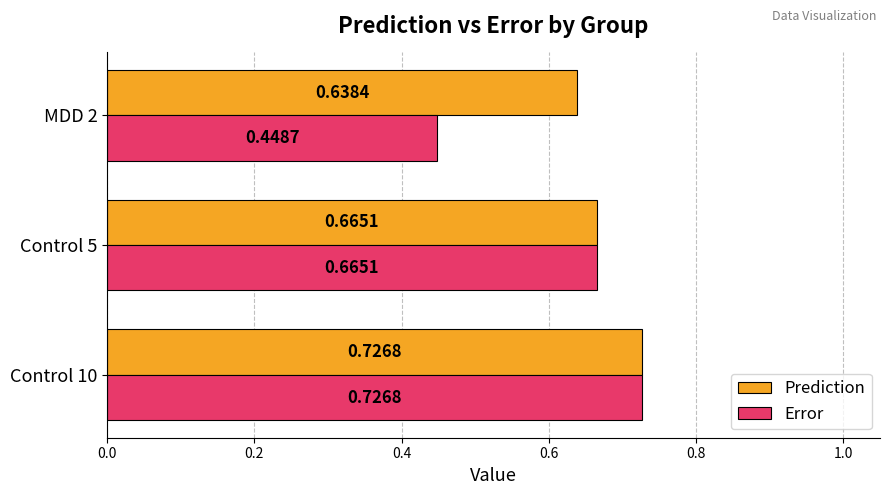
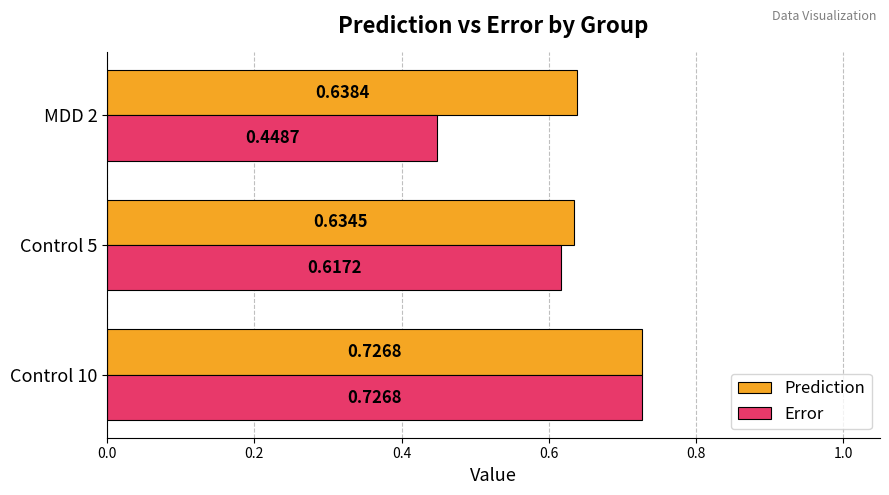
  {
    "Prediction": {
      "MDD 2": 0.6384,
-     "Control 5": 0.6651,
+     "Control 5": 0.6345,
      "Control 10": 0.7268
    },
    "Error": {
      "MDD 2": 0.4487,
-     "Control 5": 0.6651,
+     "Control 5": 0.6172,
      "Control 10": 0.7268
    }
  }
